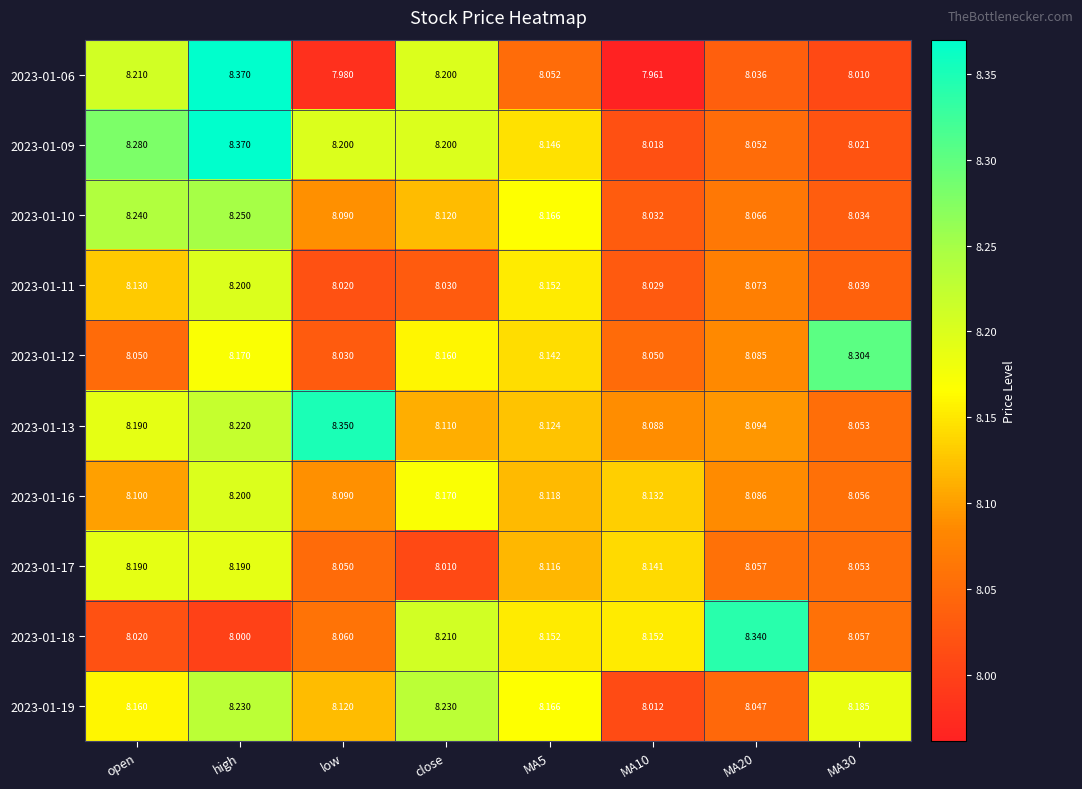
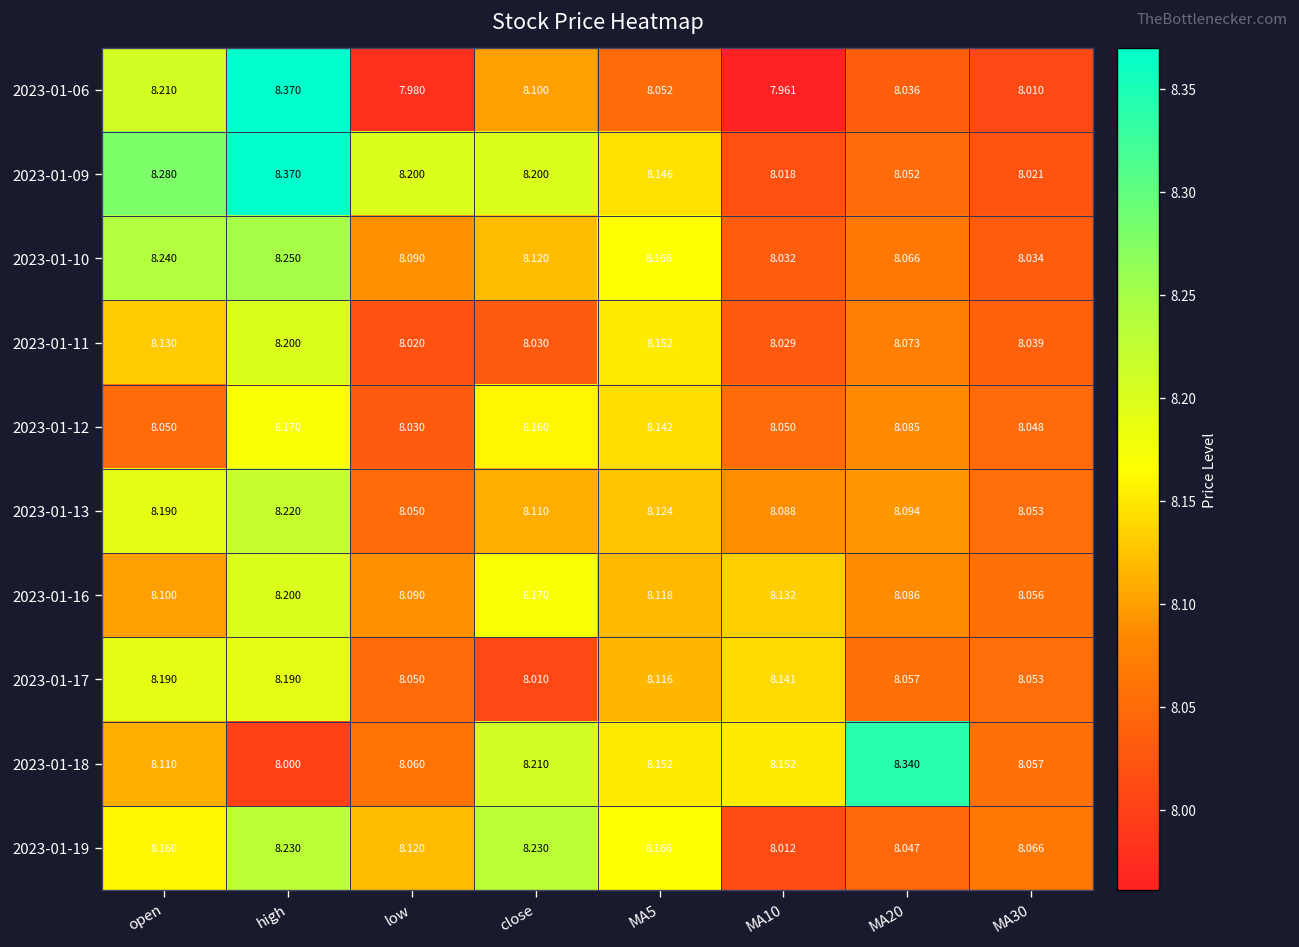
  {
    "2023-01-06": {
      "open": 8.210,
      "high": 8.370,
      "low": 7.980,
-     "close": 8.200,
+     "close": 8.100,
      "MA5": 8.052,
      "MA10": 7.961,
      "MA20": 8.036,
      "MA30": 8.010
    },
    "2023-01-09": {
      "open": 8.280,
      "high": 8.370,
      "low": 8.200,
      "close": 8.200,
      "MA5": 8.146,
      "MA10": 8.018,
      "MA20": 8.052,
      "MA30": 8.021
    },
    "2023-01-10": {
      "open": 8.240,
      "high": 8.250,
      "low": 8.090,
      "close": 8.120,
      "MA5": 8.166,
      "MA10": 8.032,
      "MA20": 8.066,
      "MA30": 8.034
    },
    "2023-01-11": {
      "open": 8.130,
      "high": 8.200,
      "low": 8.020,
      "close": 8.030,
      "MA5": 8.152,
      "MA10": 8.029,
      "MA20": 8.073,
      "MA30": 8.039
    },
    "2023-01-12": {
      "open": 8.050,
      "high": 8.170,
      "low": 8.030,
      "close": 8.160,
      "MA5": 8.142,
      "MA10": 8.050,
      "MA20": 8.085,
-     "MA30": 8.304
+     "MA30": 8.048
    },
    "2023-01-13": {
      "open": 8.190,
      "high": 8.220,
-     "low": 8.350,
+     "low": 8.050,
      "close": 8.110,
      "MA5": 8.124,
      "MA10": 8.088,
      "MA20": 8.094,
      "MA30": 8.053
    },
    "2023-01-16": {
      "open": 8.100,
      "high": 8.200,
      "low": 8.090,
      "close": 8.170,
      "MA5": 8.118,
      "MA10": 8.132,
      "MA20": 8.086,
      "MA30": 8.056
    },
    "2023-01-17": {
      "open": 8.190,
      "high": 8.190,
      "low": 8.050,
      "close": 8.010,
      "MA5": 8.116,
      "MA10": 8.141,
      "MA20": 8.057,
      "MA30": 8.053
    },
    "2023-01-18": {
-     "open": 8.020,
+     "open": 8.110,
      "high": 8.000,
      "low": 8.060,
      "close": 8.210,
      "MA5": 8.152,
      "MA10": 8.152,
      "MA20": 8.340,
      "MA30": 8.057
    },
    "2023-01-19": {
      "open": 8.160,
      "high": 8.230,
      "low": 8.120,
      "close": 8.230,
      "MA5": 8.166,
      "MA10": 8.012,
      "MA20": 8.047,
-     "MA30": 8.185
+     "MA30": 8.066
    }
  }
